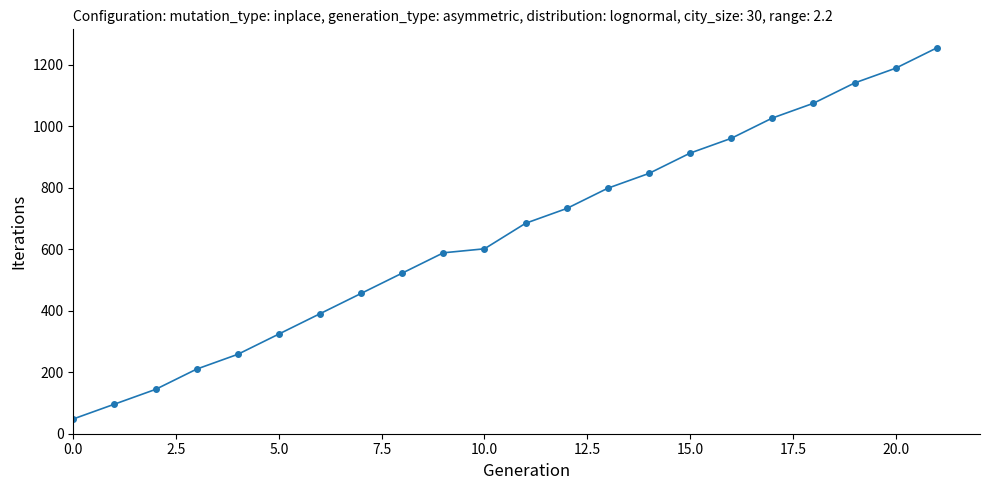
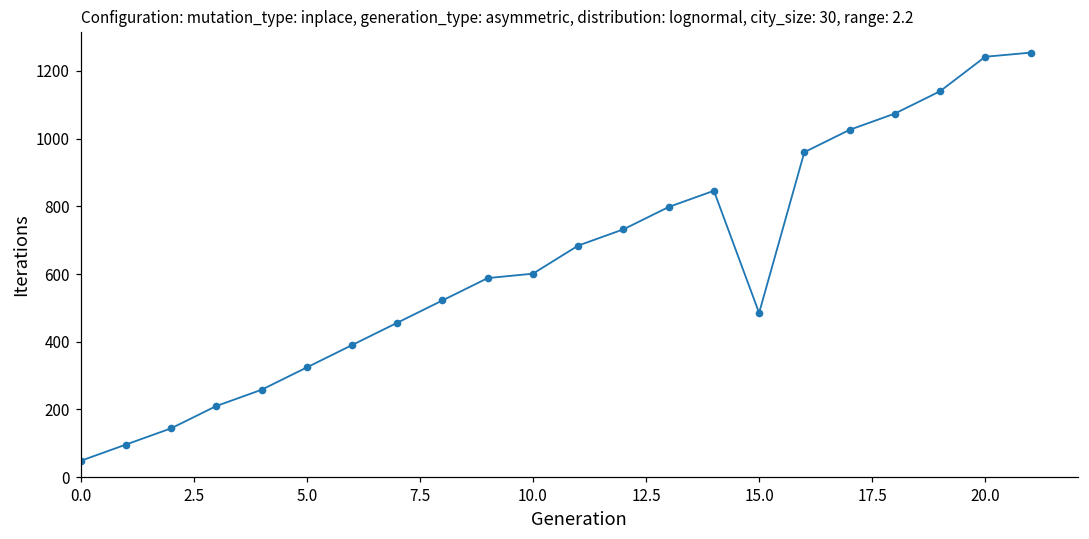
  {
    "0.0": 50,
    "5.0": 320,
    "10.0": 600,
-   "15.0": 910,
-   "20.0": 1190
+   "15.0": 490,
+   "20.0": 1240
  }
